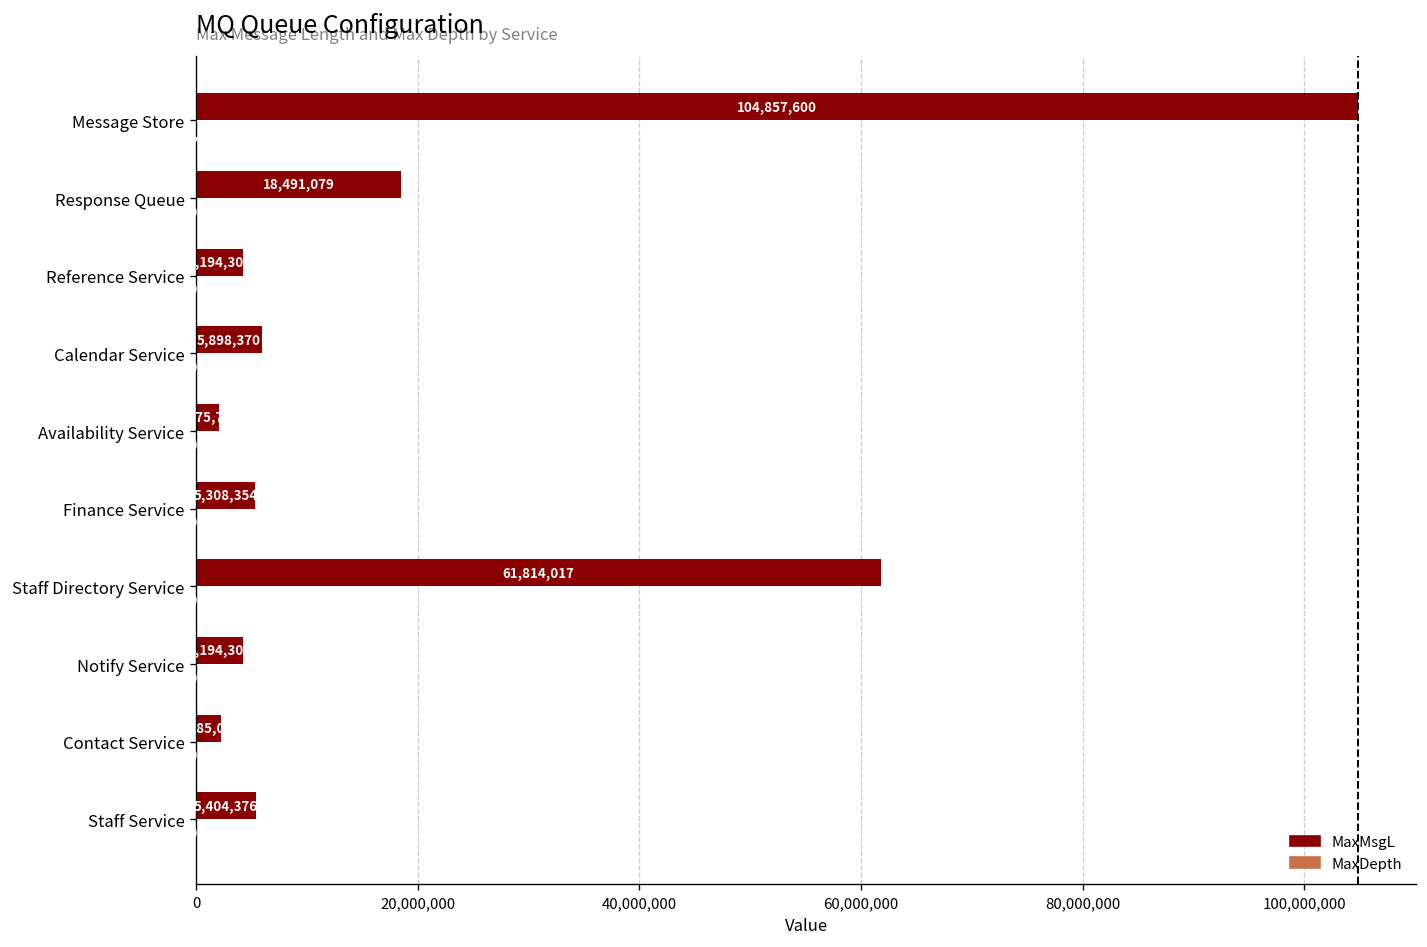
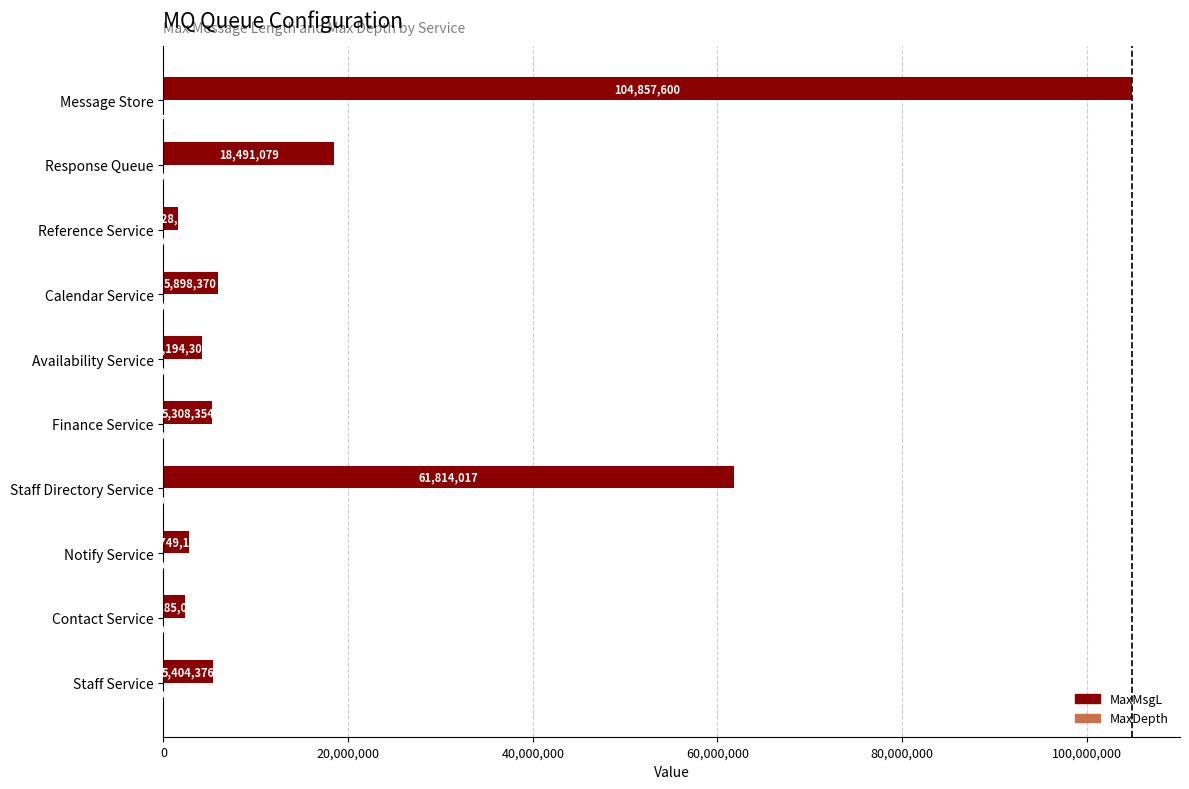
  {
    "MaxMsgL": {
-     "Reference Service": "4,000,000",
-     "Availability Service": "2,000,000",
-     "Notify Service": "4,000,000",
+     "Reference Service": "2,000,000",
+     "Availability Service": "4,000,000",
+     "Notify Service": "3,000,000",
      "Contact Service": "2,000,000"
    }
  }
